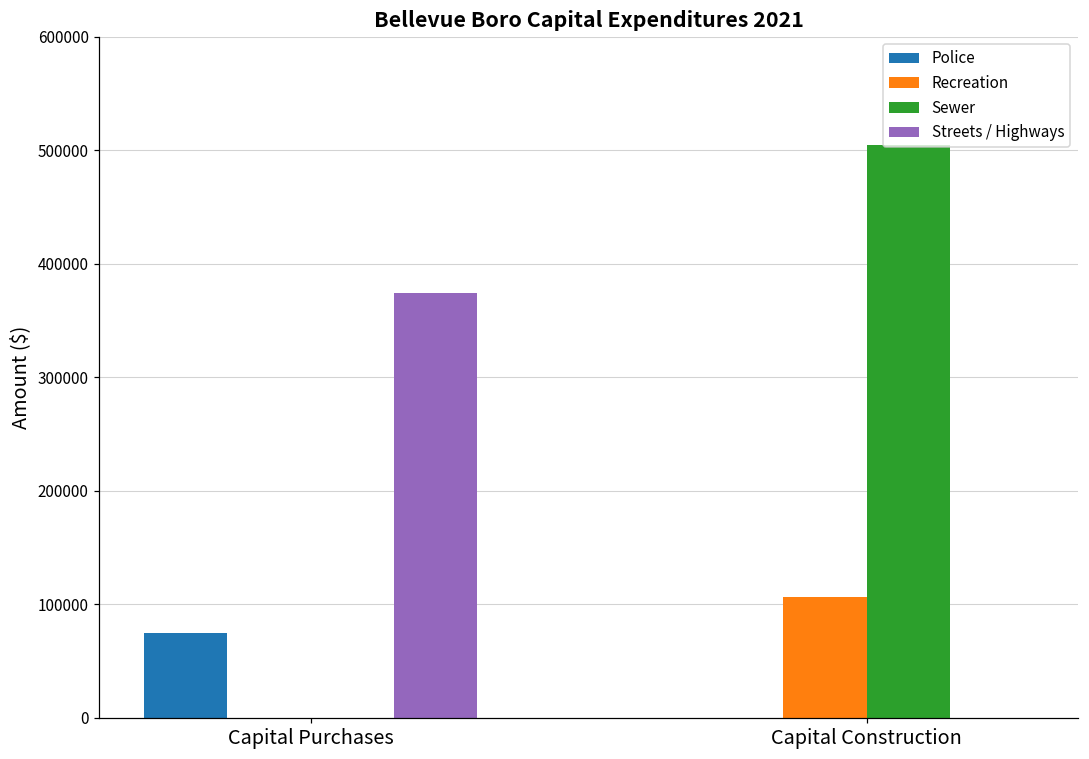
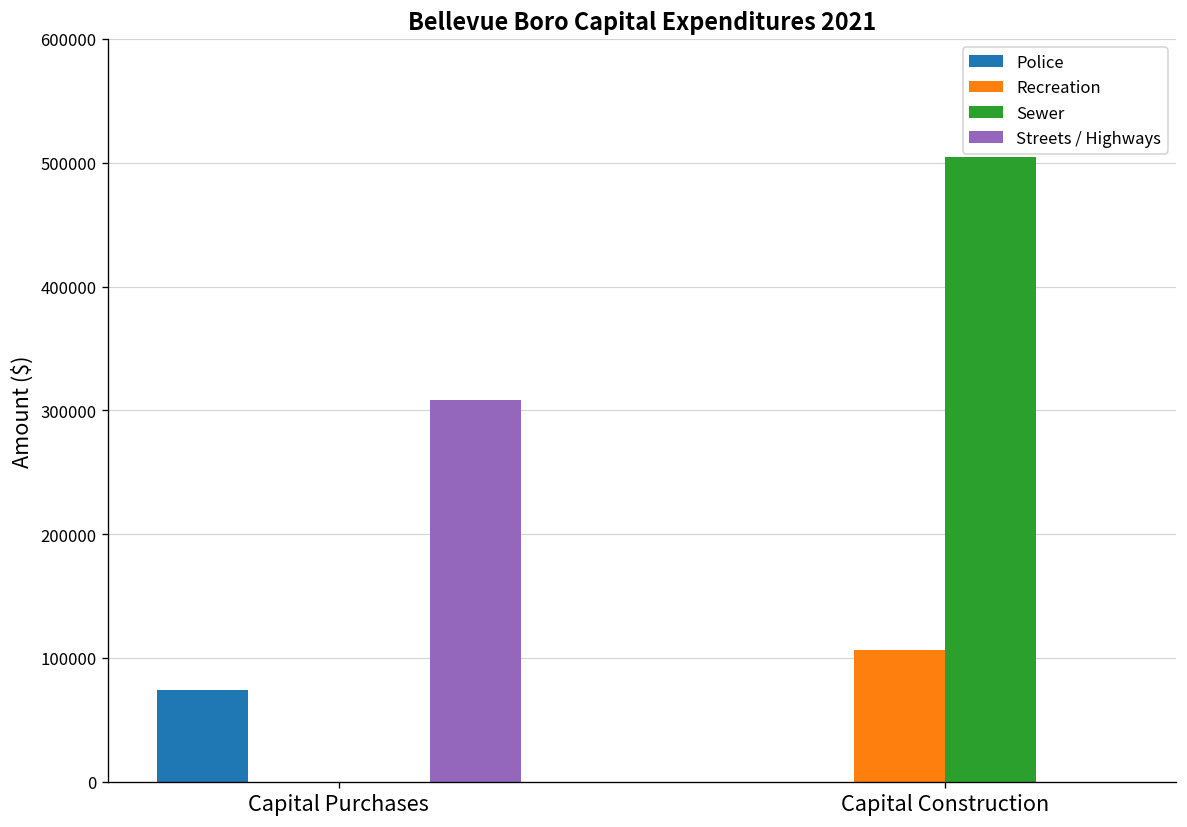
  {
    "Police": {
      "Capital Purchases": 74000,
      "Capital Construction": 0
    },
    "Recreation": {
      "Capital Purchases": 0,
      "Capital Construction": 106000
    },
    "Sewer": {
      "Capital Purchases": 0,
      "Capital Construction": 505000
    },
    "Streets / Highways": {
-     "Capital Purchases": 375000,
+     "Capital Purchases": 309000,
      "Capital Construction": 0
    }
  }
